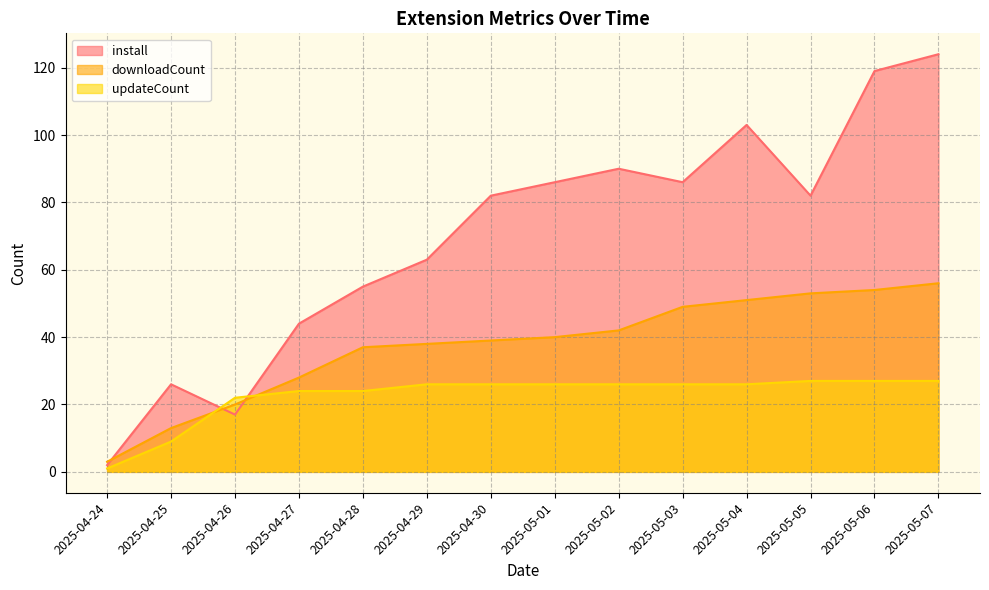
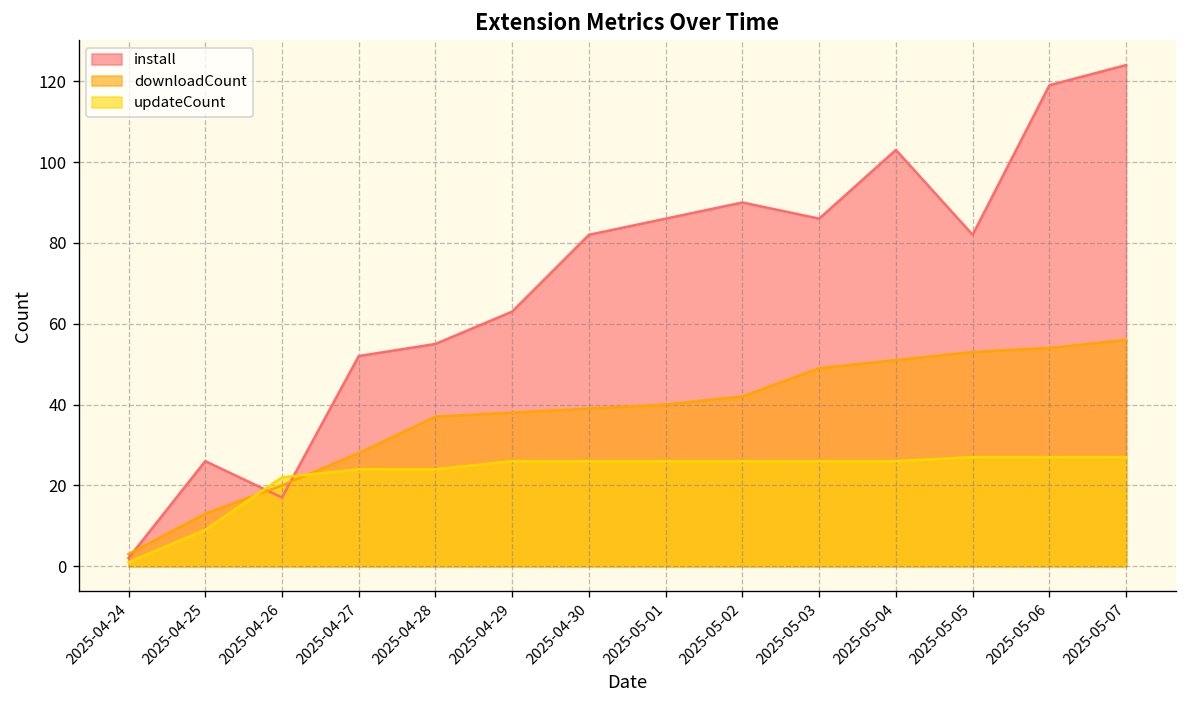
  {
    "install": {
      "2025-04-24": 2,
      "2025-04-25": 26,
      "2025-04-26": 17,
-     "2025-04-27": 44,
+     "2025-04-27": 52,
      "2025-04-28": 55,
      "2025-04-29": 63,
      "2025-04-30": 82,
      "2025-05-01": 86,
      "2025-05-02": 90,
      "2025-05-03": 86,
      "2025-05-04": 103,
      "2025-05-05": 82,
      "2025-05-06": 119,
      "2025-05-07": 124
    }
  }
